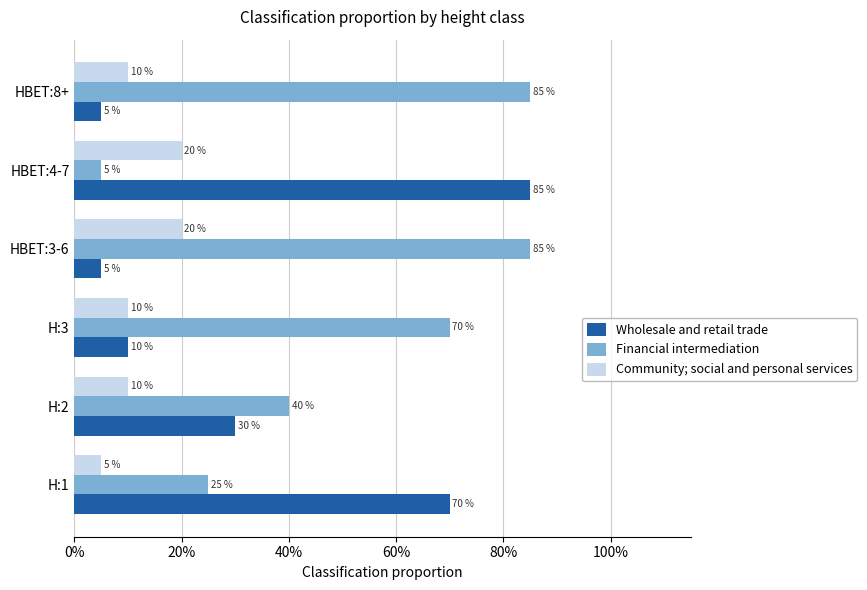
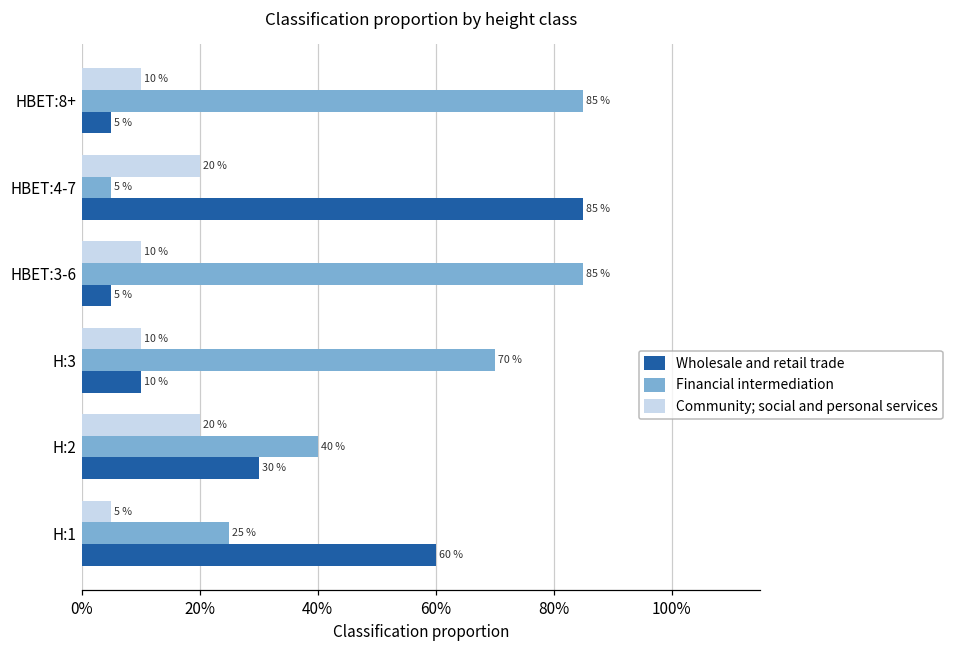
  {
    "Wholesale and retail trade": {
      "HBET:8+": "5 %",
      "HBET:4-7": "85 %",
      "HBET:3-6": "5 %",
      "H:3": "10 %",
      "H:2": "30 %",
-     "H:1": "70 %"
+     "H:1": "60 %"
    },
    "Financial intermediation": {
      "HBET:8+": "85 %",
      "HBET:4-7": "5 %",
      "HBET:3-6": "85 %",
      "H:3": "70 %",
      "H:2": "40 %",
      "H:1": "25 %"
    },
    "Community; social and personal services": {
      "HBET:8+": "10 %",
      "HBET:4-7": "20 %",
-     "HBET:3-6": "20 %",
+     "HBET:3-6": "10 %",
      "H:3": "10 %",
-     "H:2": "10 %",
+     "H:2": "20 %",
      "H:1": "5 %"
    }
  }
